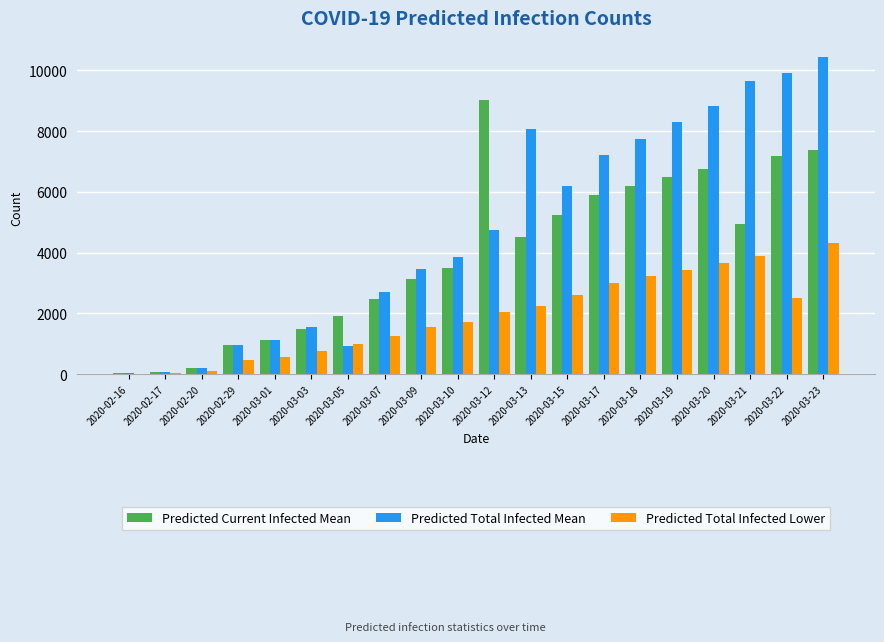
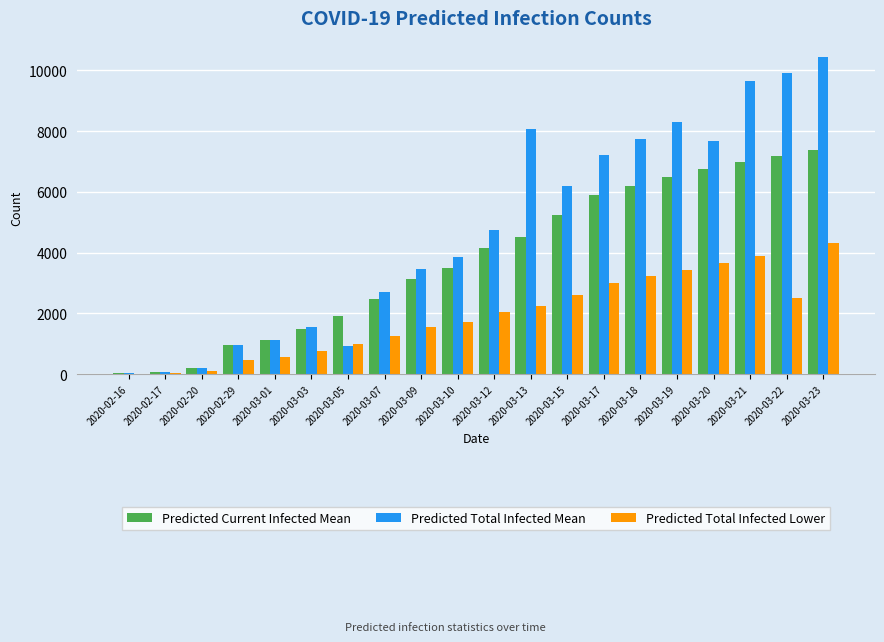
  {
    "Predicted Current Infected Mean": {
      "2020-02-20": 200,
      "2020-02-29": 1000,
      "2020-03-01": 1100,
      "2020-03-03": 1500,
      "2020-03-05": 1900,
      "2020-03-07": 2500,
      "2020-03-09": 3100,
      "2020-03-10": 3500,
-     "2020-03-12": 9000,
+     "2020-03-12": 4200,
      "2020-03-13": 4500,
      "2020-03-15": 5200,
      "2020-03-17": 5900,
      "2020-03-18": 6200,
      "2020-03-19": 6500,
      "2020-03-20": 6700,
-     "2020-03-21": 5000,
+     "2020-03-21": 7000,
      "2020-03-22": 7200,
      "2020-03-23": 7400
    },
    "Predicted Total Infected Mean": {
      "2020-02-20": 200,
      "2020-02-29": 1000,
      "2020-03-01": 1100,
      "2020-03-03": 1600,
      "2020-03-05": 900,
      "2020-03-07": 2700,
      "2020-03-09": 3500,
      "2020-03-10": 3900,
      "2020-03-12": 4700,
      "2020-03-13": 8100,
      "2020-03-15": 6200,
      "2020-03-17": 7200,
      "2020-03-18": 7800,
      "2020-03-19": 8300,
-     "2020-03-20": 8800,
+     "2020-03-20": 7700,
      "2020-03-21": 9600,
      "2020-03-22": 9900,
      "2020-03-23": 10500
    },
    "Predicted Total Infected Lower": {
      "2020-02-20": 100,
      "2020-02-29": 500,
      "2020-03-01": 600,
      "2020-03-03": 800,
      "2020-03-05": 1000,
      "2020-03-07": 1300,
      "2020-03-09": 1600,
      "2020-03-10": 1700,
      "2020-03-12": 2100,
      "2020-03-13": 2200,
      "2020-03-15": 2600,
      "2020-03-17": 3000,
      "2020-03-18": 3200,
      "2020-03-19": 3400,
      "2020-03-20": 3700,
      "2020-03-21": 3900,
      "2020-03-22": 2500,
      "2020-03-23": 4300
    }
  }
